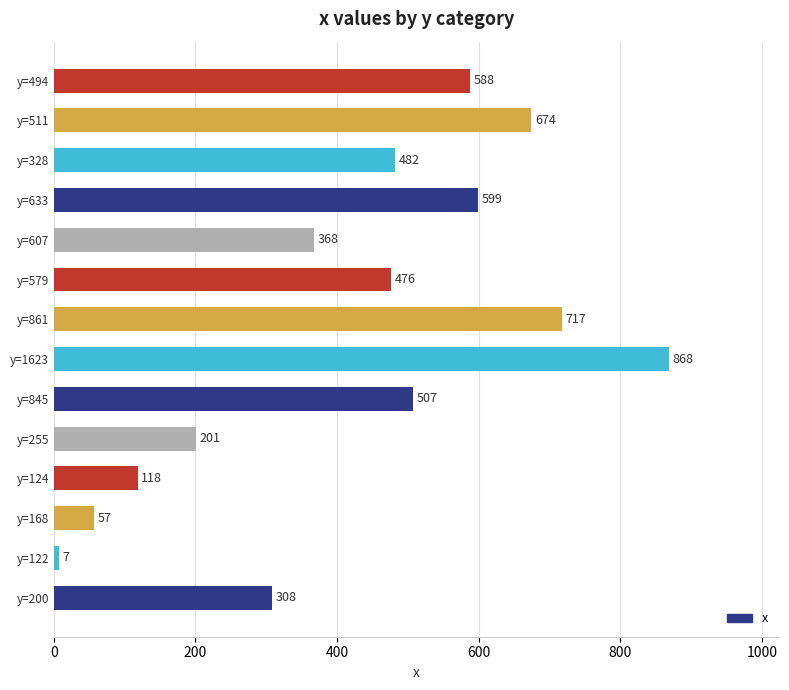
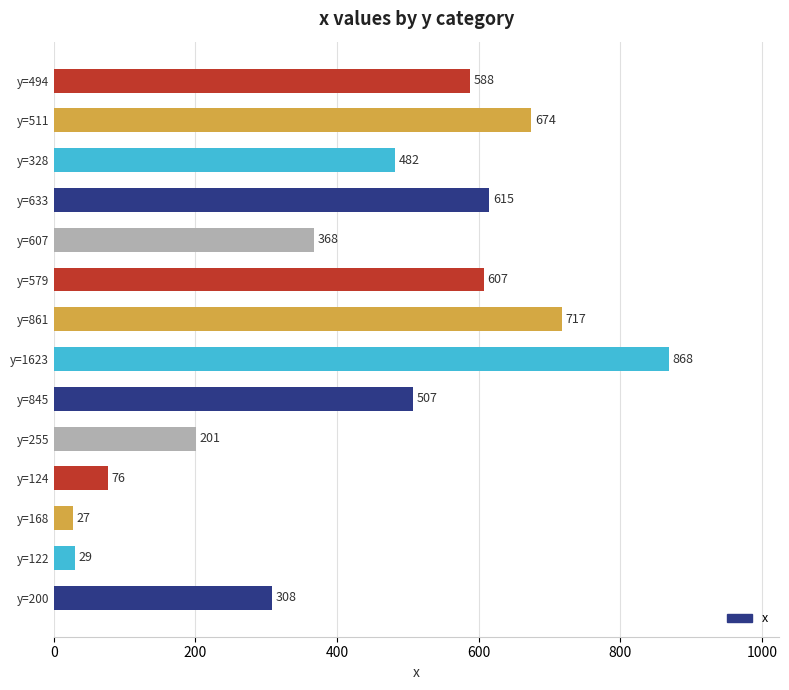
  {
    "y=494": 588,
    "y=511": 674,
    "y=328": 482,
-   "y=633": 599,
+   "y=633": 615,
    "y=607": 368,
-   "y=579": 476,
+   "y=579": 607,
    "y=861": 717,
    "y=1623": 868,
    "y=845": 507,
    "y=255": 201,
-   "y=124": 118,
-   "y=168": 57,
-   "y=122": 7
+   "y=124": 76,
+   "y=168": 27,
+   "y=122": 29
  }
